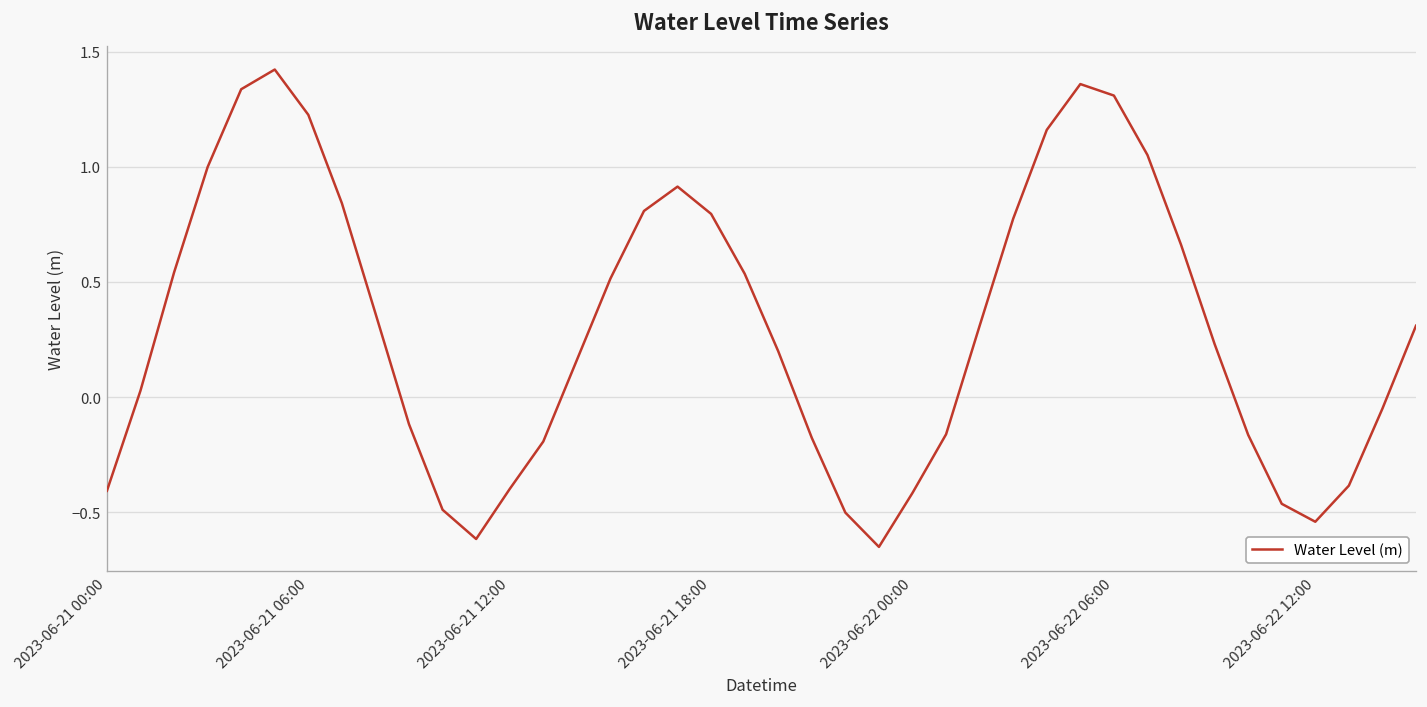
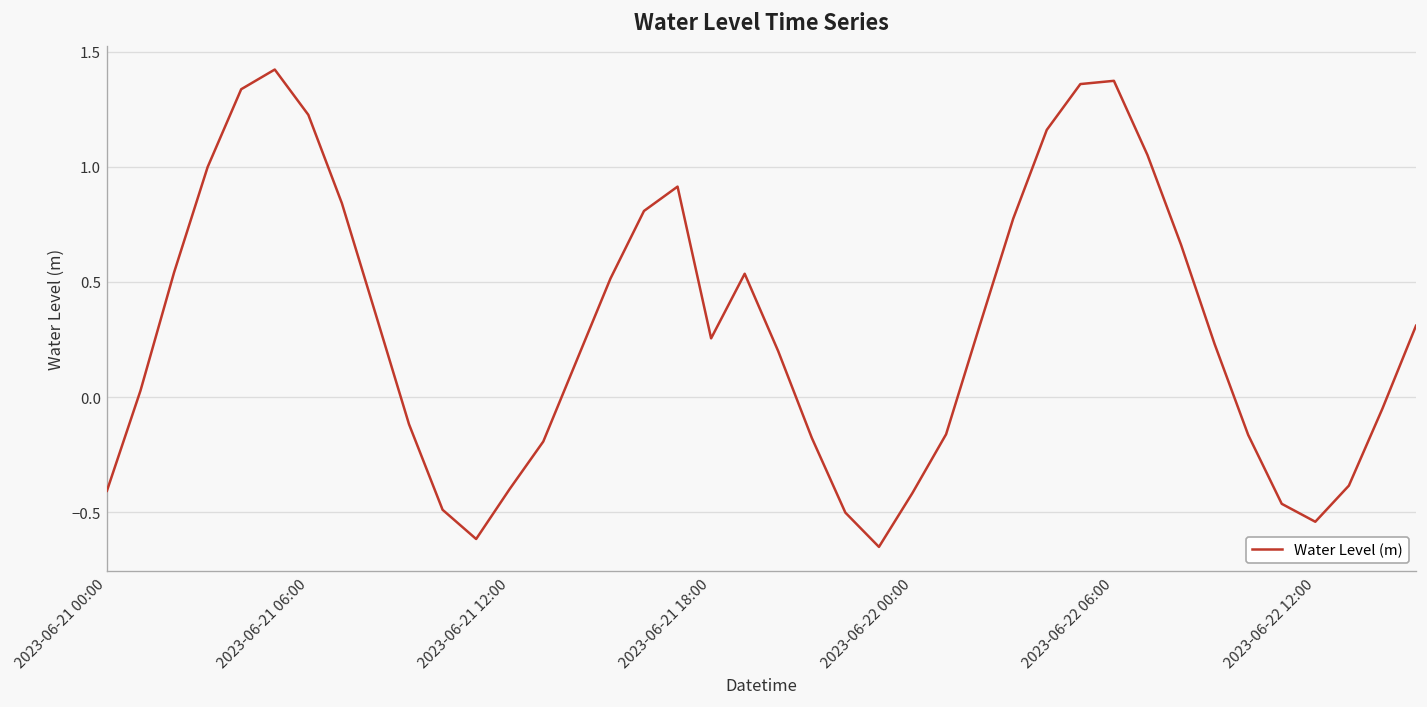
  {
    "2023-06-21 00:00": -0.41,
    "2023-06-21 06:00": 1.23,
    "2023-06-21 12:00": -0.40,
-   "2023-06-21 18:00": 0.80,
+   "2023-06-21 18:00": 0.25,
    "2023-06-22 00:00": -0.42,
-   "2023-06-22 06:00": 1.31,
+   "2023-06-22 06:00": 1.37,
    "2023-06-22 12:00": -0.54
  }
